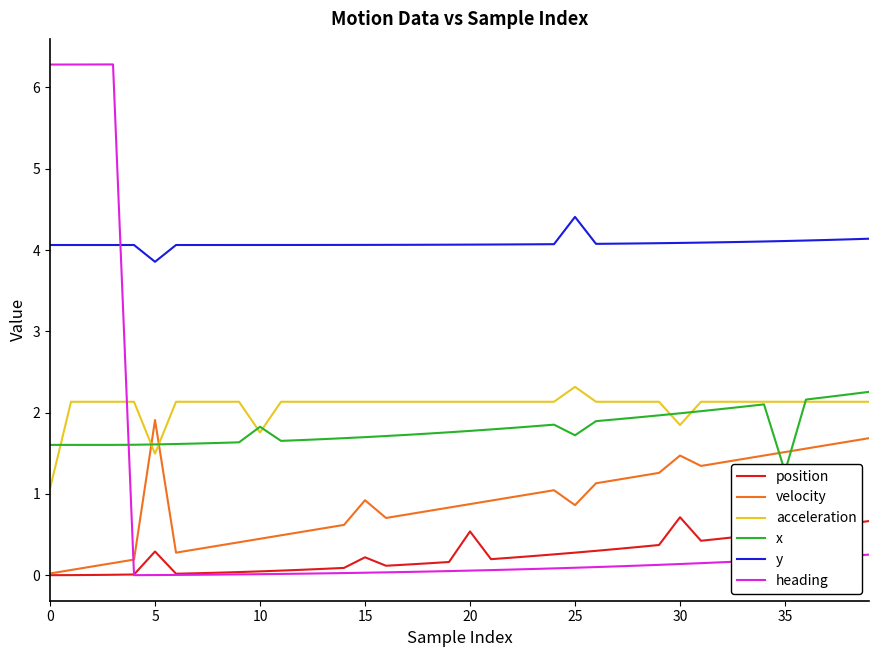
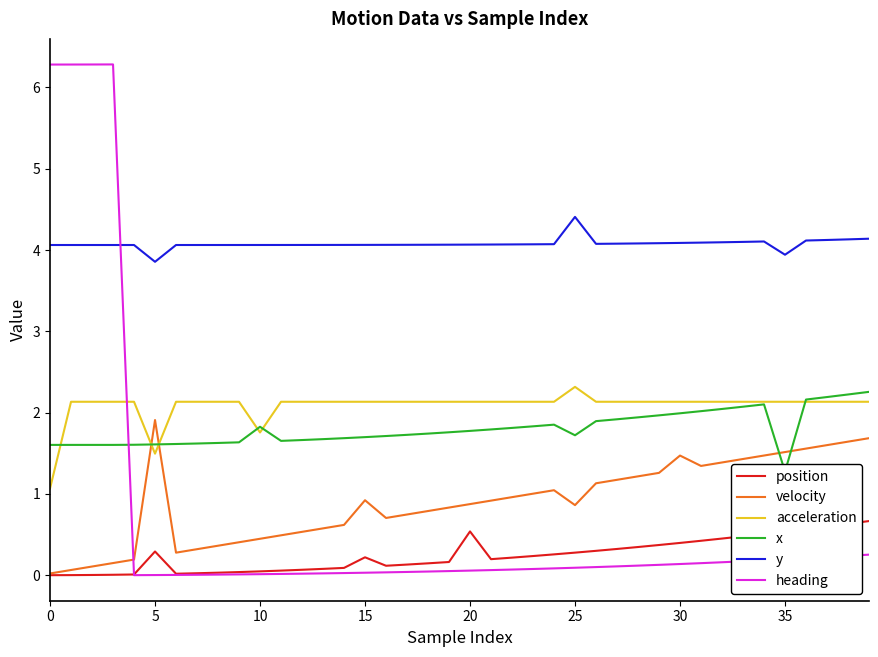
  {
    "position": {
      "5": 0.3,
      "10": 0.0,
      "15": 0.2,
      "20": 0.5,
      "25": 0.3,
-     "30": 0.7
+     "30": 0.4
    },
    "velocity": {
      "5": 1.9,
      "10": 0.4,
      "15": 0.9,
      "20": 0.9,
      "25": 0.9,
      "30": 1.5,
      "35": 1.5
    },
    "acceleration": {
      "0": 1.1,
      "5": 1.5,
      "10": 1.8,
      "15": 2.1,
      "20": 2.1,
      "25": 2.3,
-     "30": 1.8,
+     "30": 2.1,
      "35": 2.1
    },
    "x": {
      "0": 1.6,
      "5": 1.6,
      "10": 1.8,
      "15": 1.7,
      "20": 1.8,
      "25": 1.7,
      "30": 2.0
    },
    "y": {
      "0": 4.1,
      "5": 3.9,
      "10": 4.1,
      "15": 4.1,
      "20": 4.1,
      "25": 4.4,
      "30": 4.1,
-     "35": 4.1
+     "35": 3.9
    },
    "heading": {
      "0": 6.3,
      "5": 0.0,
      "10": 0.0,
      "15": 0.0,
      "20": 0.1,
      "25": 0.1,
      "30": 0.1
    }
  }
